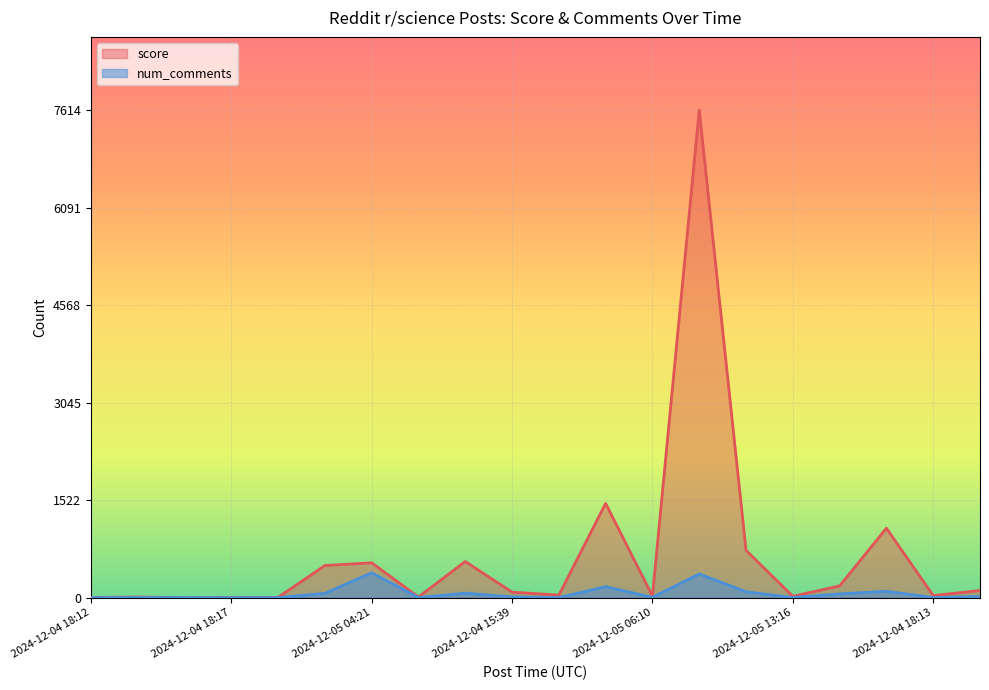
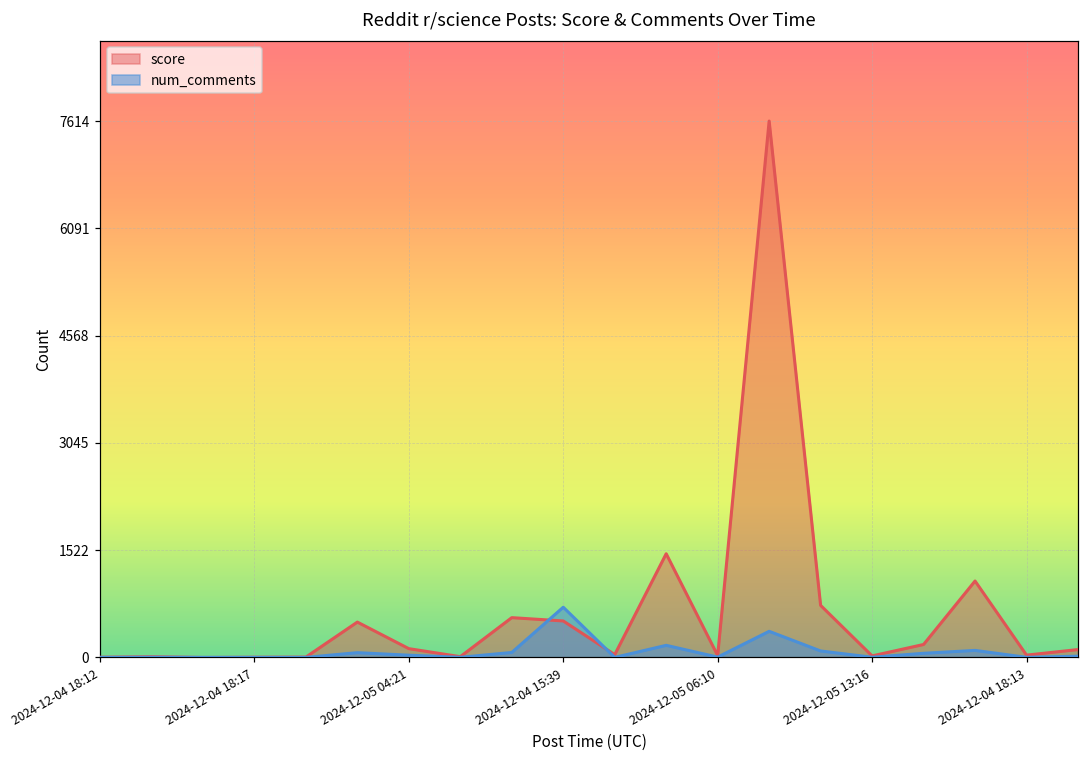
  {
    "score": {
-     "2024-12-05 04:21": 500,
-     "2024-12-04 15:39": 100
+     "2024-12-05 04:21": 100,
+     "2024-12-04 15:39": 500
    },
    "num_comments": {
-     "2024-12-05 04:21": 400,
-     "2024-12-04 15:39": 0
+     "2024-12-05 04:21": 0,
+     "2024-12-04 15:39": 700
    }
  }
